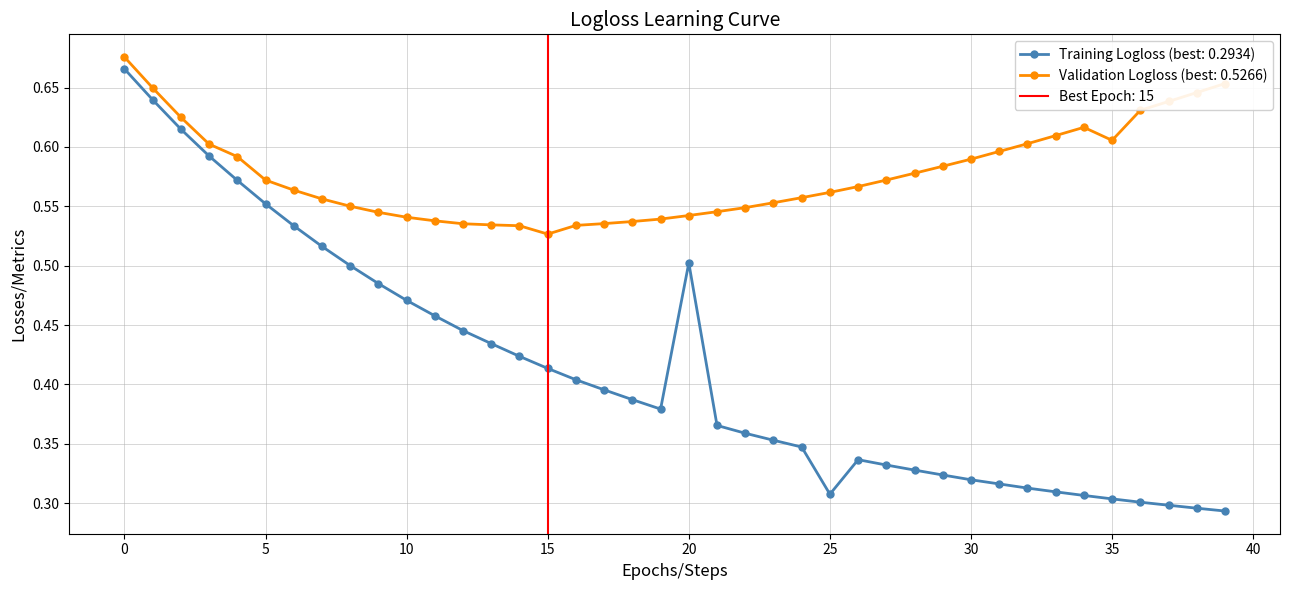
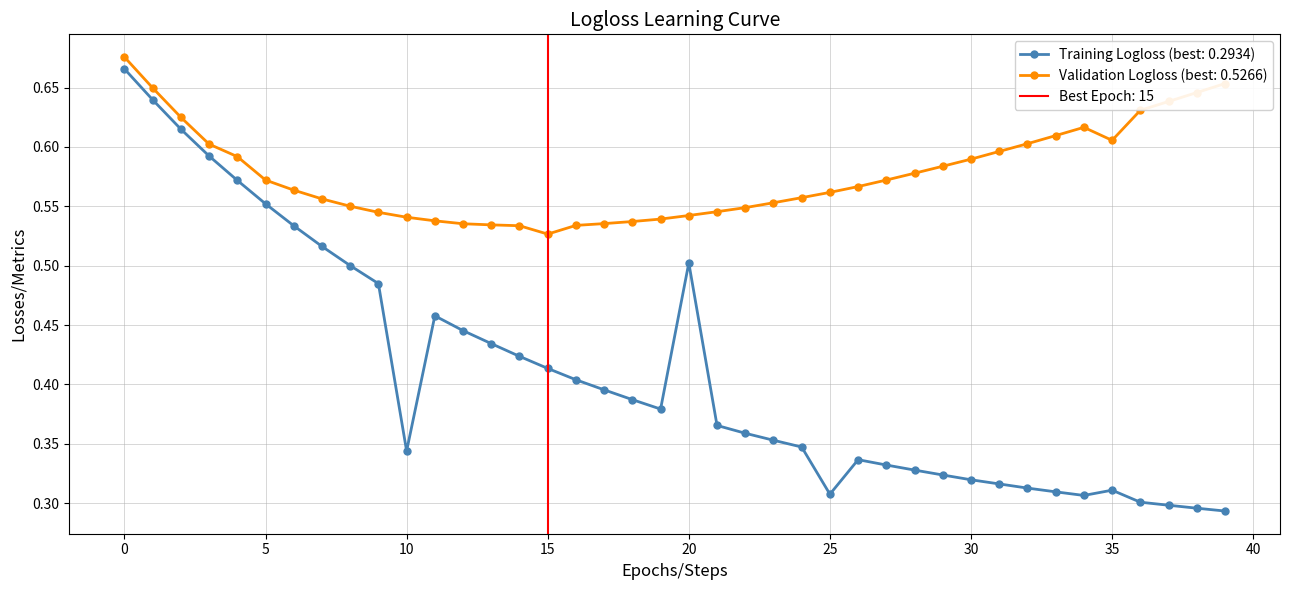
  {
    "Training Logloss (best: 0.2934)": {
      "0": 0.666,
      "5": 0.552,
-     "10": 0.471,
+     "10": 0.344,
      "15": 0.413,
      "20": 0.502,
      "25": 0.308,
      "30": 0.320,
-     "35": 0.304
+     "35": 0.311
    },
    "Validation Logloss (best: 0.5266)": {
      "0": 0.676,
      "5": 0.572,
      "10": 0.541,
      "15": 0.527,
      "20": 0.542,
      "25": 0.562,
      "30": 0.590,
      "35": 0.606
    }
  }
